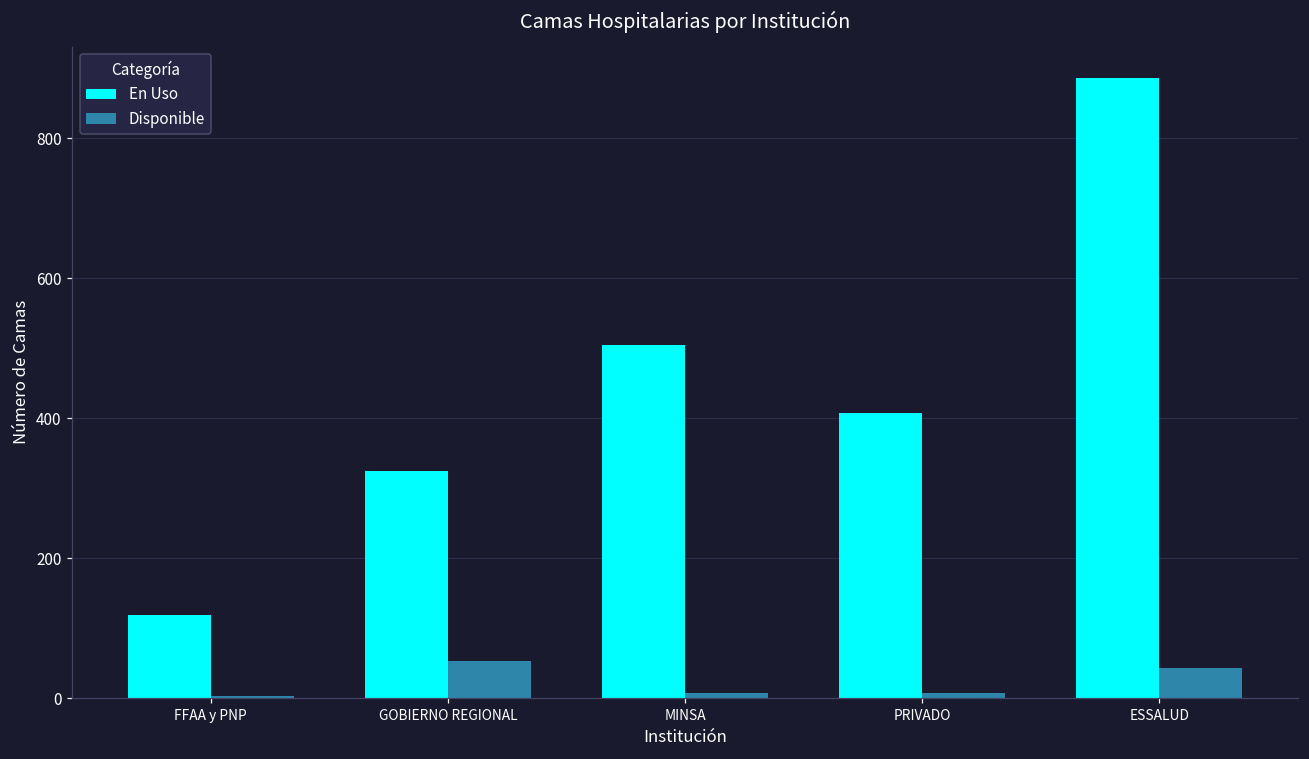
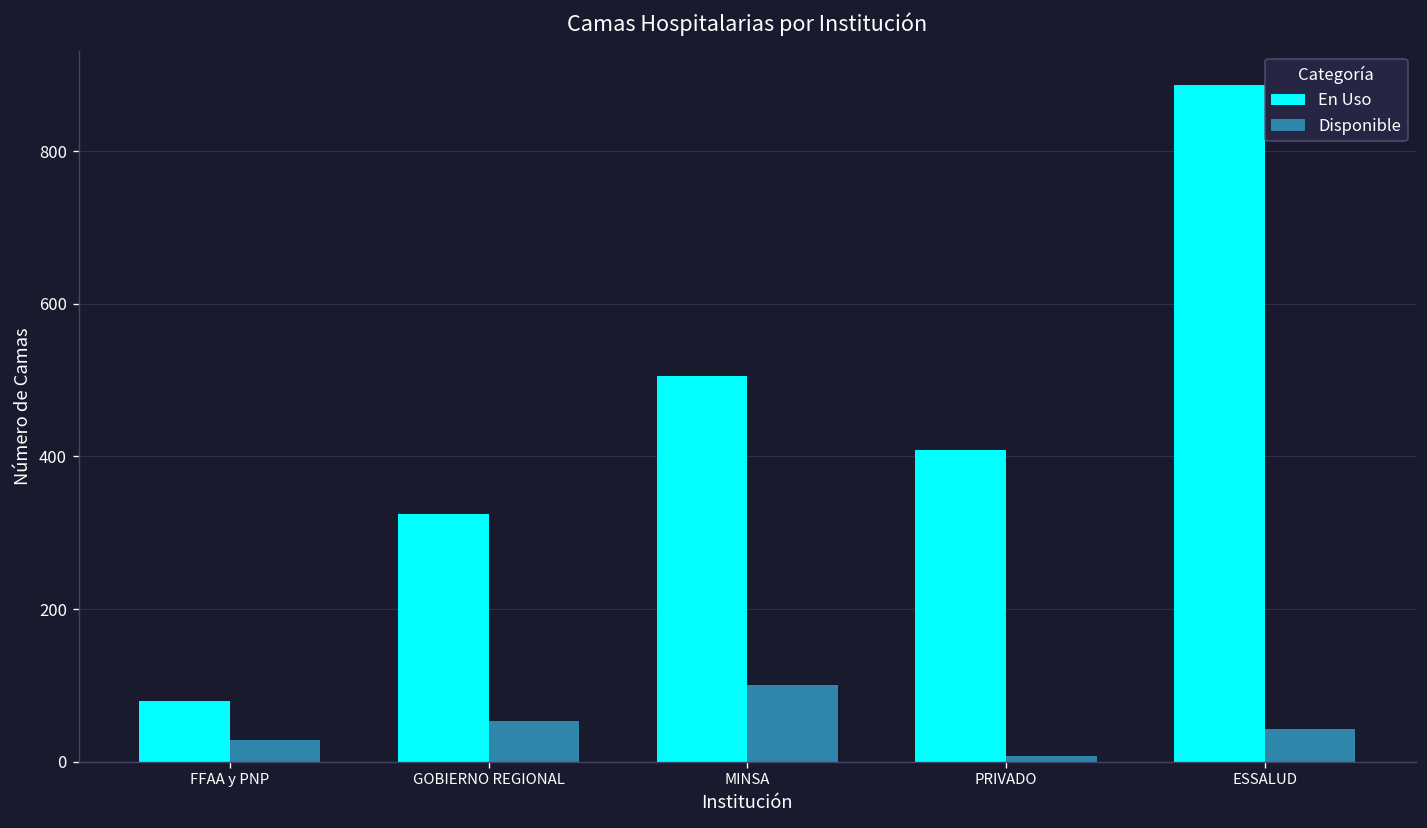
  {
    "En Uso": {
-     "FFAA y PNP": 120,
+     "FFAA y PNP": 80,
      "GOBIERNO REGIONAL": 330,
      "MINSA": 510,
      "PRIVADO": 410,
      "ESSALUD": 890
    },
    "Disponible": {
-     "FFAA y PNP": 0,
+     "FFAA y PNP": 30,
      "GOBIERNO REGIONAL": 50,
-     "MINSA": 10,
+     "MINSA": 100,
      "PRIVADO": 10,
      "ESSALUD": 40
    }
  }
